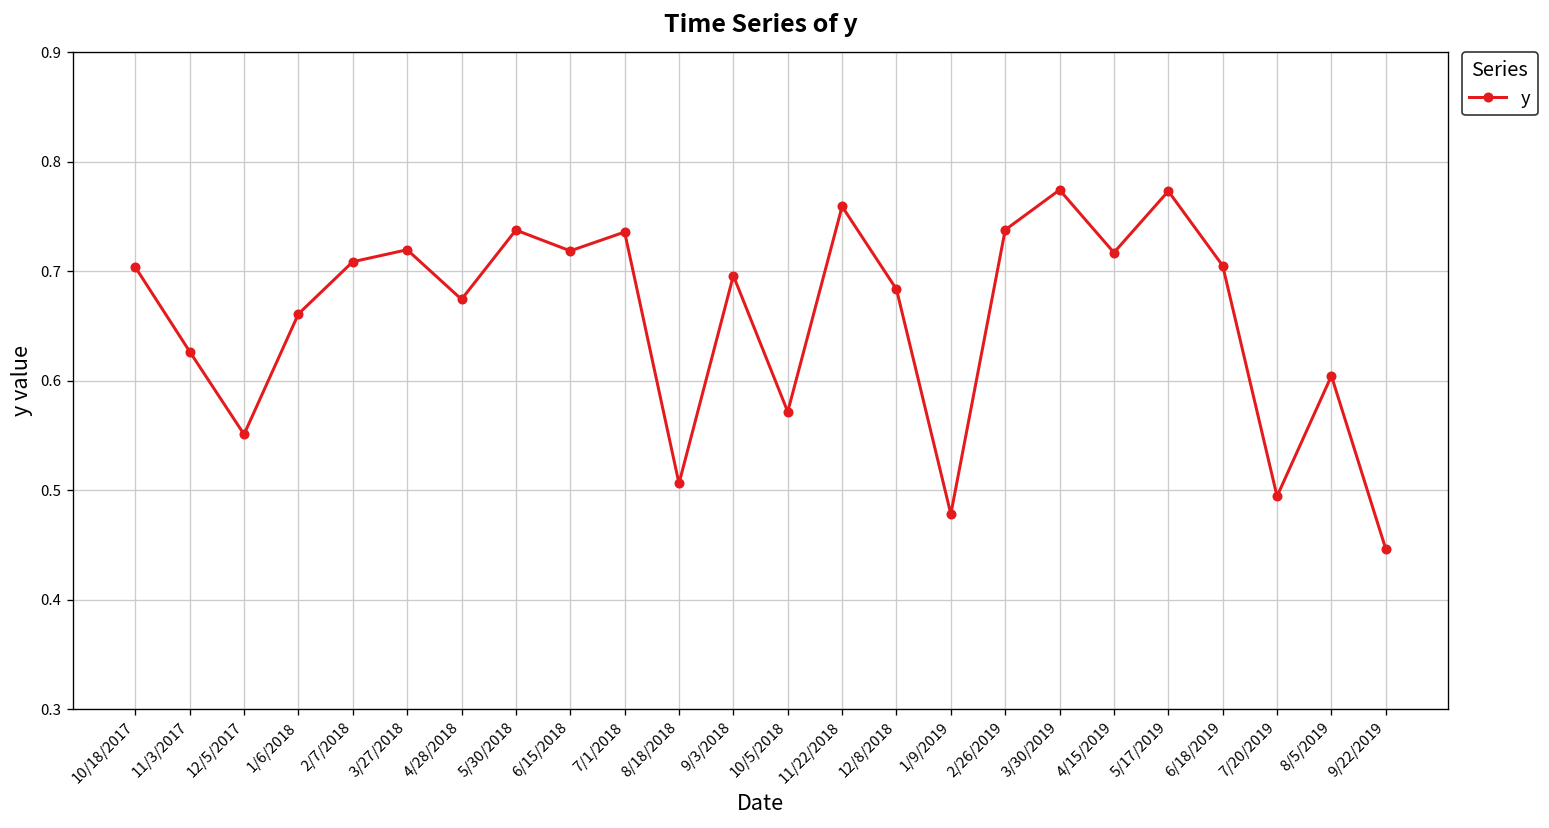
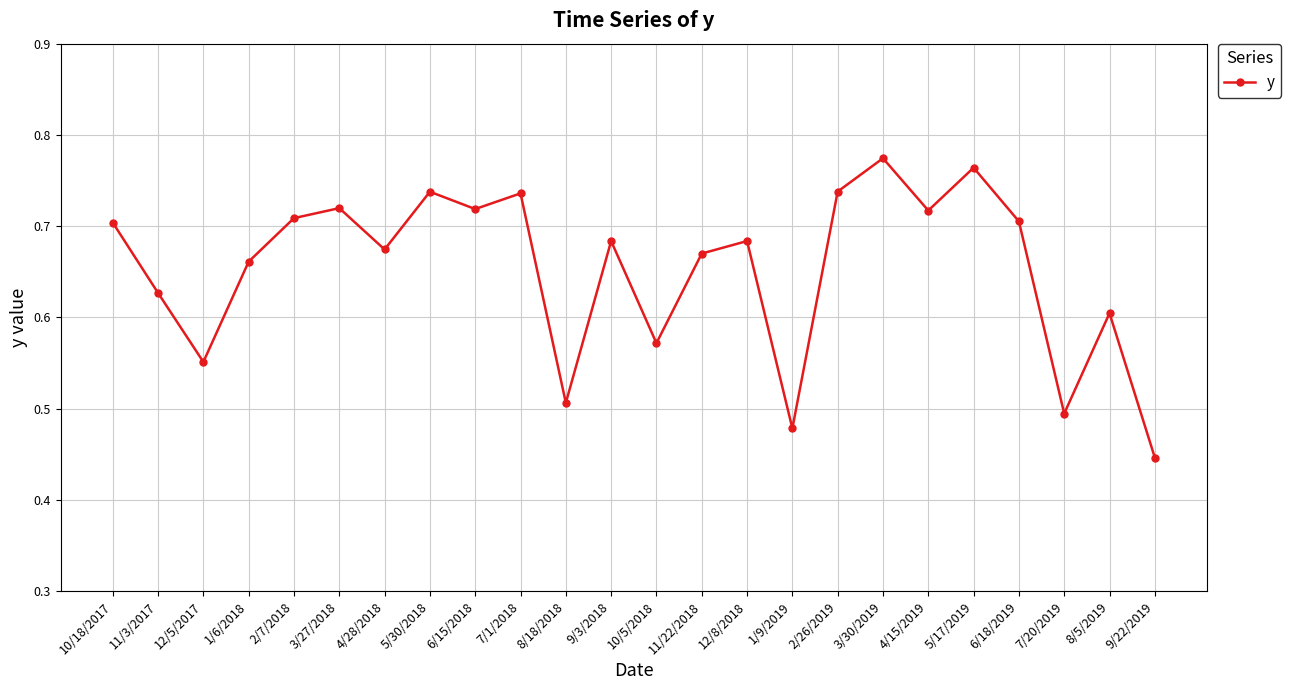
  {
    "10/18/2017": 0.70,
    "11/3/2017": 0.63,
    "12/5/2017": 0.55,
    "1/6/2018": 0.66,
    "2/7/2018": 0.71,
    "3/27/2018": 0.72,
    "4/28/2018": 0.67,
    "5/30/2018": 0.74,
    "6/15/2018": 0.72,
    "7/1/2018": 0.74,
    "8/18/2018": 0.51,
-   "9/3/2018": 0.70,
+   "9/3/2018": 0.68,
    "10/5/2018": 0.57,
-   "11/22/2018": 0.76,
+   "11/22/2018": 0.67,
    "12/8/2018": 0.68,
    "1/9/2019": 0.48,
    "2/26/2019": 0.74,
    "3/30/2019": 0.77,
    "4/15/2019": 0.72,
-   "5/17/2019": 0.77,
+   "5/17/2019": 0.76,
    "6/18/2019": 0.71,
    "7/20/2019": 0.49,
    "8/5/2019": 0.60,
    "9/22/2019": 0.45
  }
